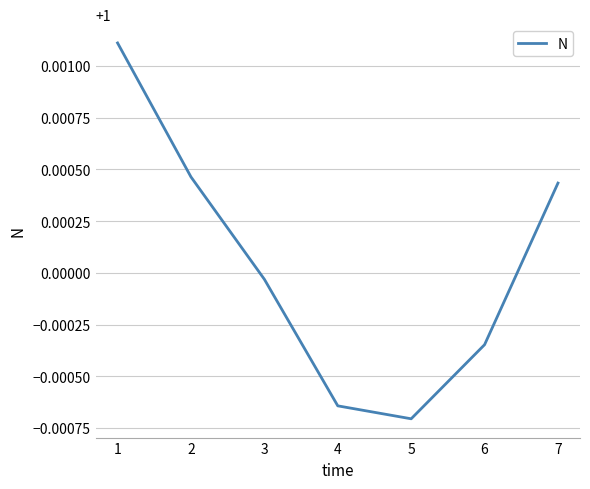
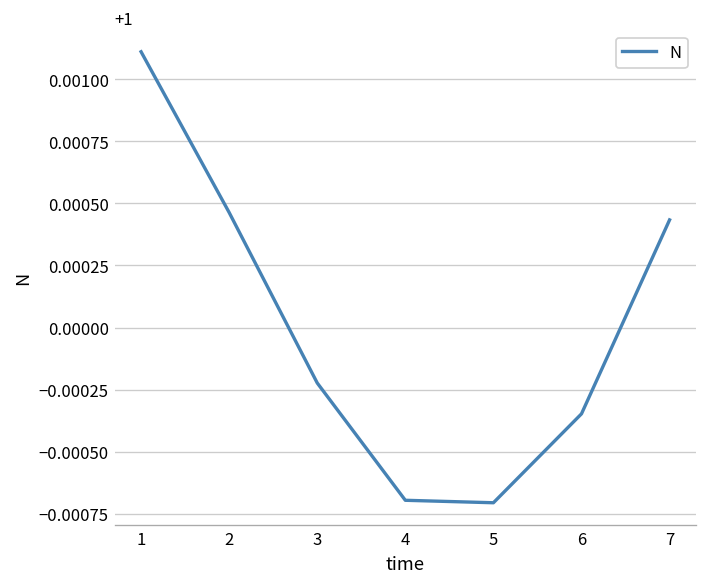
  {
    "1": 1.00111,
    "2": 1.00046,
-   "3": 0.99997,
-   "4": 0.99936,
+   "3": 0.99978,
+   "4": 0.99930,
    "5": 0.99929,
    "6": 0.99965,
    "7": 1.00043
  }
